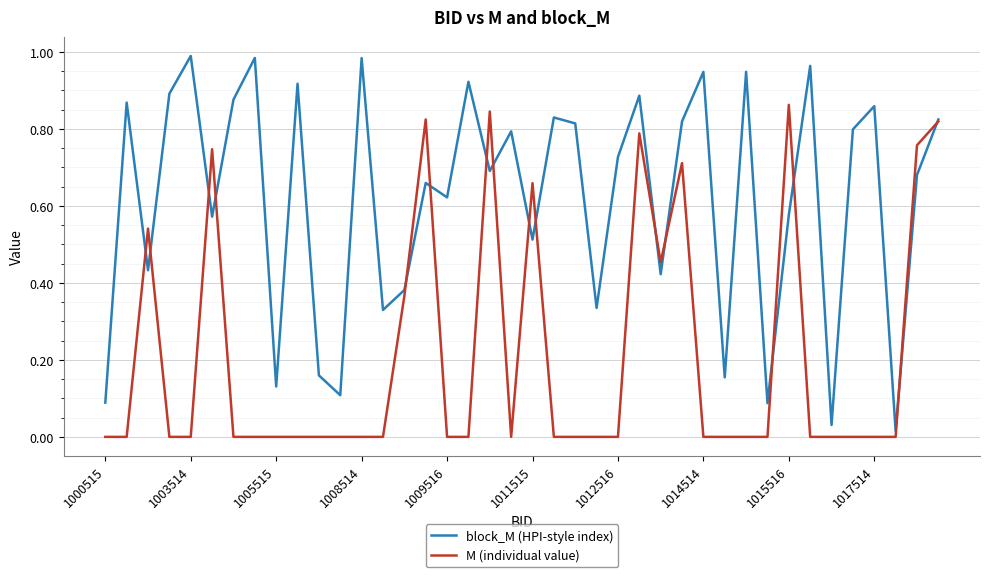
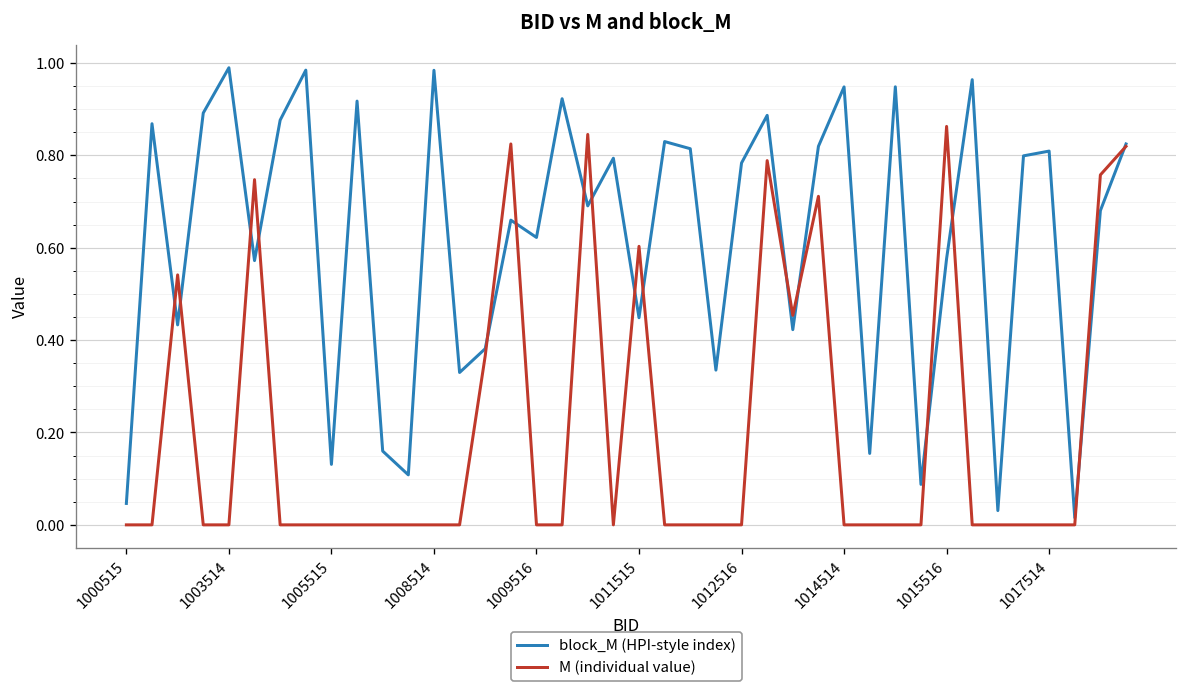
  {
    "block_M (HPI-style index)": {
-     "1000515": 0.09,
+     "1000515": 0.05,
      "1003514": 0.99,
      "1005515": 0.13,
      "1008514": 0.98,
      "1009516": 0.62,
-     "1011515": 0.51,
-     "1012516": 0.73,
+     "1011515": 0.45,
+     "1012516": 0.78,
      "1014514": 0.95,
      "1015516": 0.58,
-     "1017514": 0.86
+     "1017514": 0.81
    },
    "M (individual value)": {
      "1000515": 0.00,
      "1003514": 0.00,
      "1005515": 0.00,
      "1008514": 0.00,
      "1009516": 0.00,
-     "1011515": 0.66,
+     "1011515": 0.60,
      "1012516": 0.00,
      "1014514": 0.00,
      "1015516": 0.86,
      "1017514": 0.00
    }
  }
